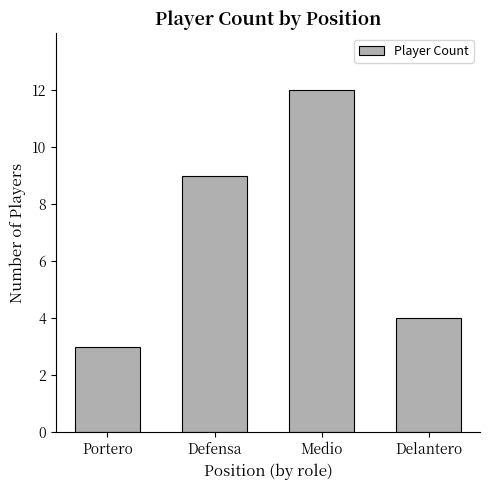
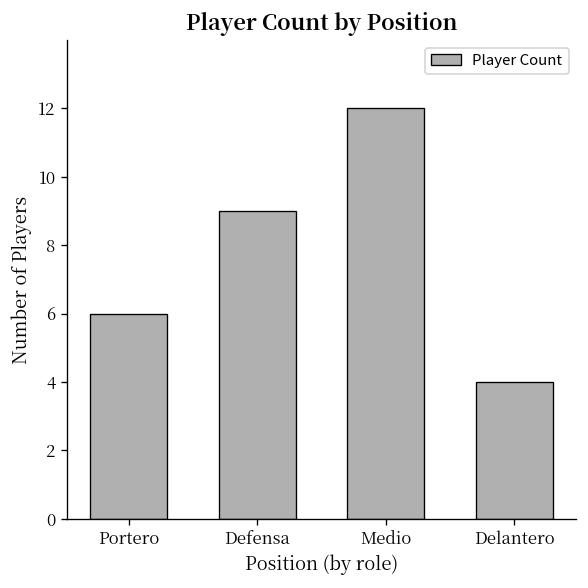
  {
-   "Portero": 3,
+   "Portero": 6,
    "Defensa": 9,
    "Medio": 12,
    "Delantero": 4
  }
